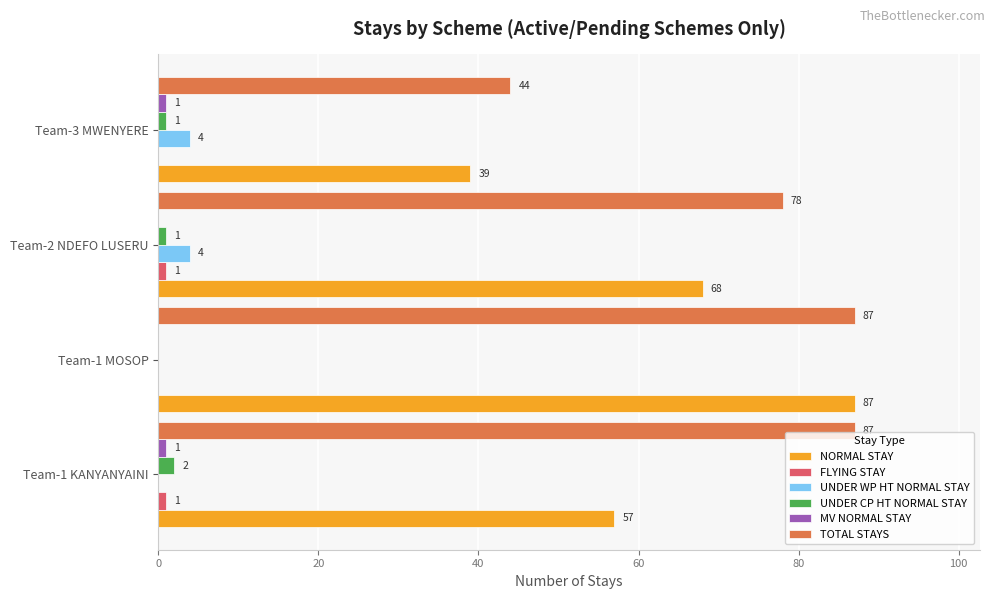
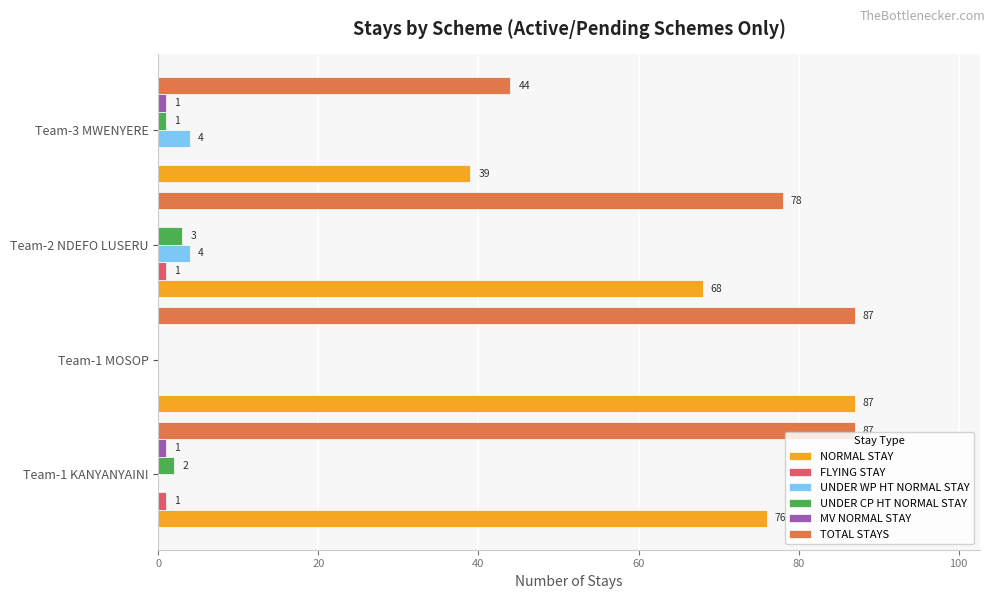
  {
    "NORMAL STAY": {
-     "Team-1 KANYANYAINI": 57
+     "Team-1 KANYANYAINI": 76
    },
    "UNDER WP HT NORMAL STAY": {
      "Team-3 MWENYERE": 4,
      "Team-2 NDEFO LUSERU": 4
    },
    "UNDER CP HT NORMAL STAY": {
      "Team-3 MWENYERE": 1,
-     "Team-2 NDEFO LUSERU": 1,
+     "Team-2 NDEFO LUSERU": 3,
      "Team-1 KANYANYAINI": 2
    },
    "MV NORMAL STAY": {
      "Team-3 MWENYERE": 1,
      "Team-1 KANYANYAINI": 1
    }
  }
